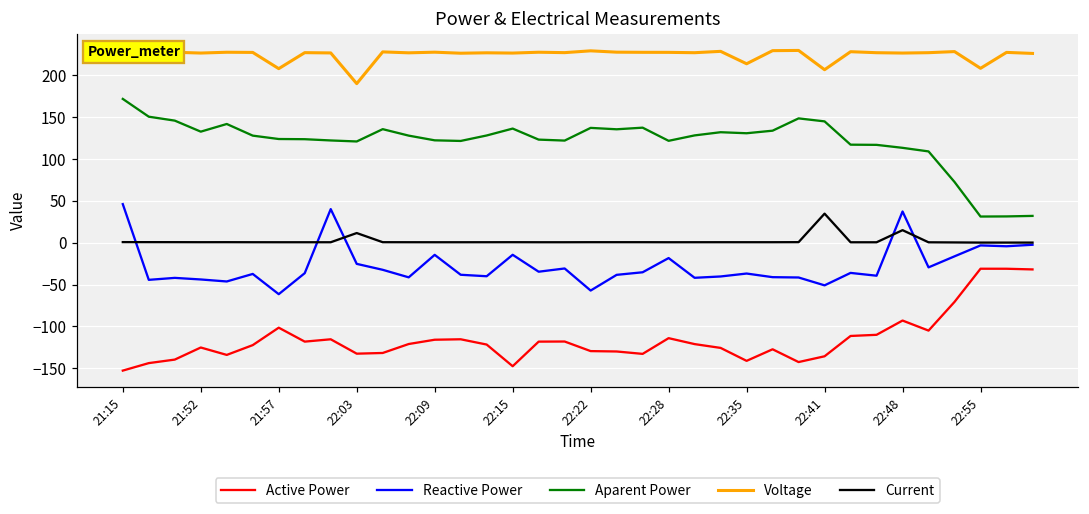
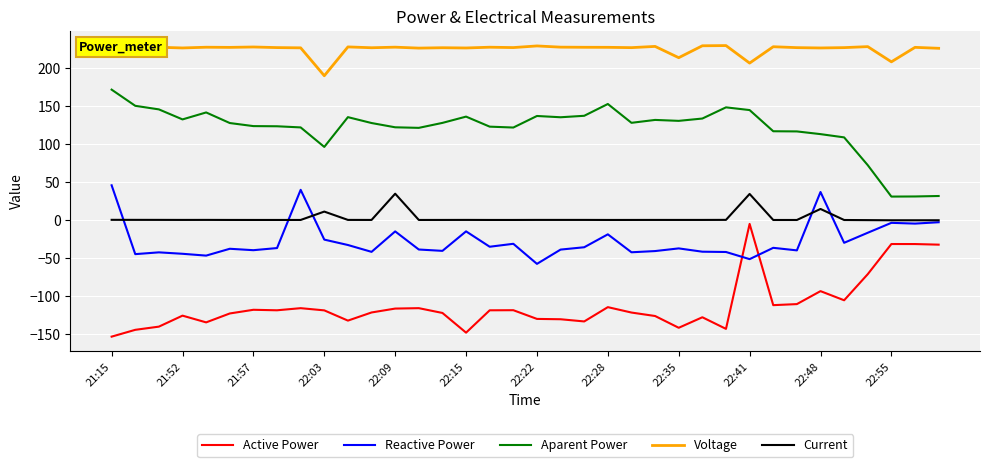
  {
    "Active Power": {
      "21:15": -150,
      "21:52": -130,
-     "21:57": -100,
-     "22:03": -130,
+     "21:57": -120,
+     "22:03": -120,
      "22:09": -120,
      "22:15": -150,
      "22:22": -130,
      "22:28": -110,
      "22:35": -140,
-     "22:41": -140,
+     "22:41": 0,
      "22:48": -90,
      "22:55": -30
    },
    "Reactive Power": {
      "21:15": 50,
      "21:52": -40,
-     "21:57": -60,
+     "21:57": -40,
      "22:03": -30,
      "22:09": -10,
      "22:15": -10,
      "22:22": -60,
      "22:28": -20,
      "22:35": -40,
      "22:41": -50,
      "22:48": 40
    },
    "Aparent Power": {
      "21:15": 170,
      "21:52": 130,
      "21:57": 120,
-     "22:03": 120,
+     "22:03": 100,
      "22:09": 120,
      "22:15": 140,
      "22:22": 140,
-     "22:28": 120,
+     "22:28": 150,
      "22:35": 130,
      "22:41": 150,
      "22:48": 110,
      "22:55": 30
    },
    "Voltage": {
      "21:52": 230,
-     "21:57": 210,
+     "21:57": 230,
      "22:03": 190,
      "22:09": 230,
      "22:15": 230,
      "22:22": 230,
      "22:28": 230,
      "22:35": 210,
      "22:41": 210,
      "22:48": 230,
      "22:55": 210
    },
    "Current": {
      "21:15": 0,
      "21:52": 0,
      "21:57": 0,
      "22:03": 10,
-     "22:09": 0,
+     "22:09": 40,
      "22:15": 0,
      "22:22": 0,
      "22:28": 0,
      "22:35": 0,
      "22:41": 30,
      "22:48": 20
    }
  }
